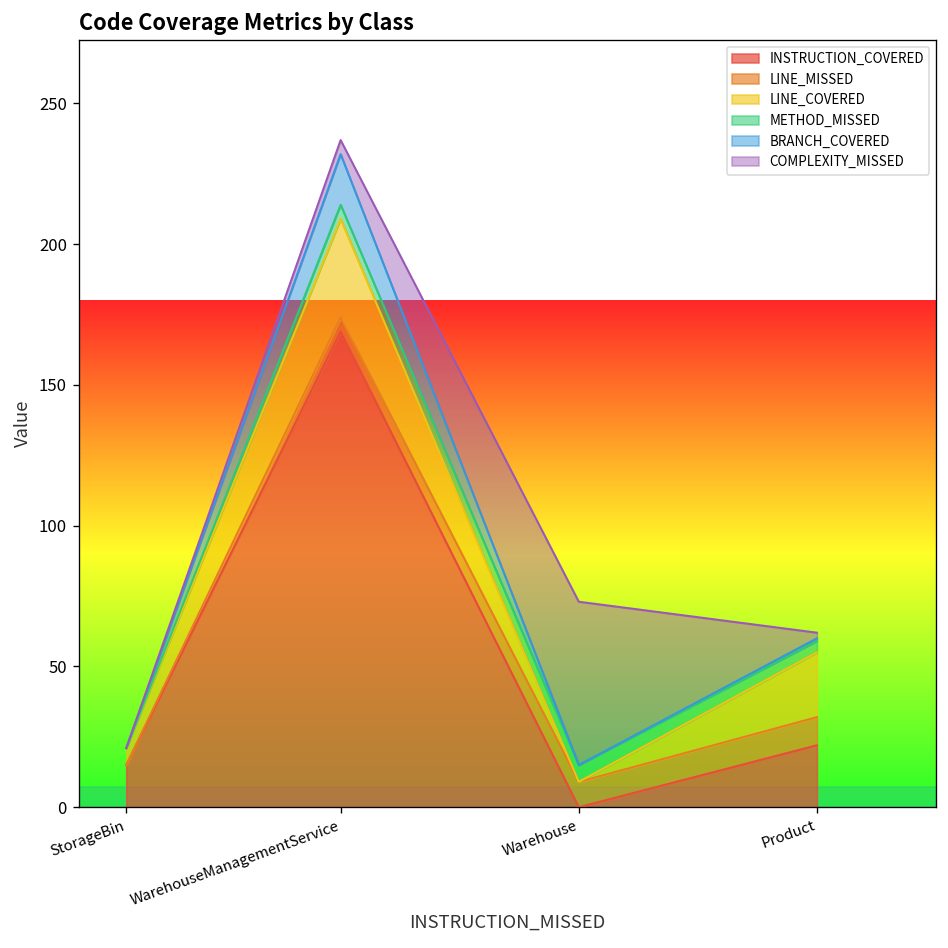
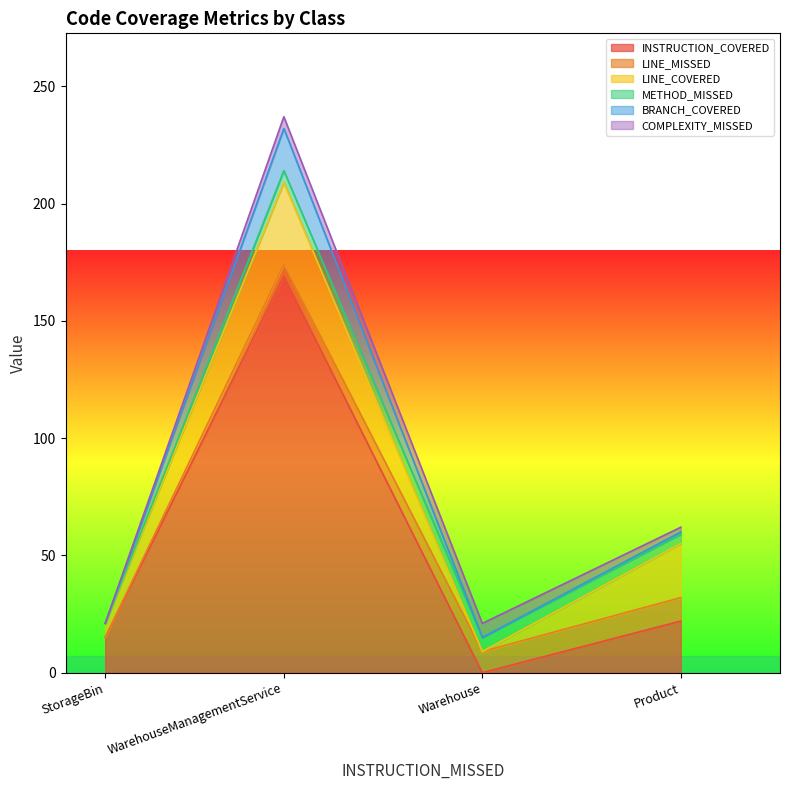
  {
    "LINE_COVERED": {
      "WarehouseManagementService": 35,
      "Product": 23
    },
    "METHOD_MISSED": {
      "WarehouseManagementService": 5
    },
    "BRANCH_COVERED": {
      "WarehouseManagementService": 18
    },
    "COMPLEXITY_MISSED": {
      "WarehouseManagementService": 5,
-     "Warehouse": 58,
+     "Warehouse": 6,
      "Product": 2
    }
  }
